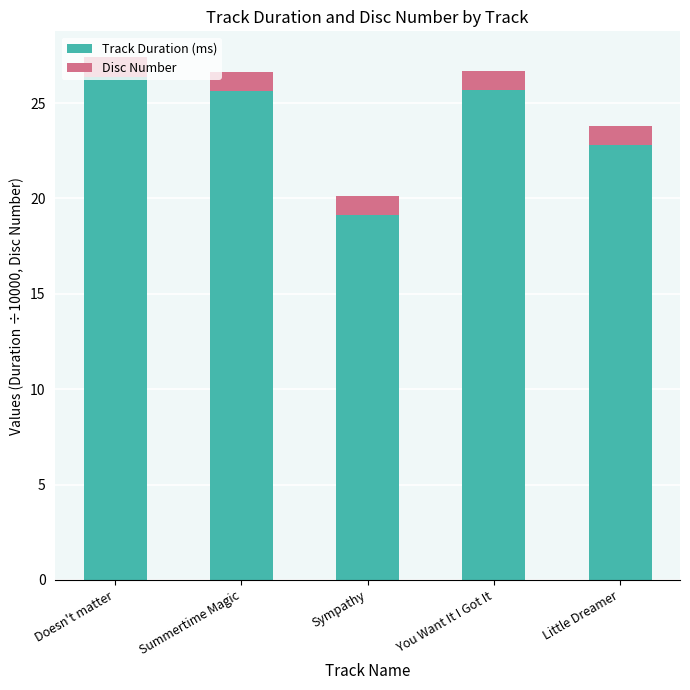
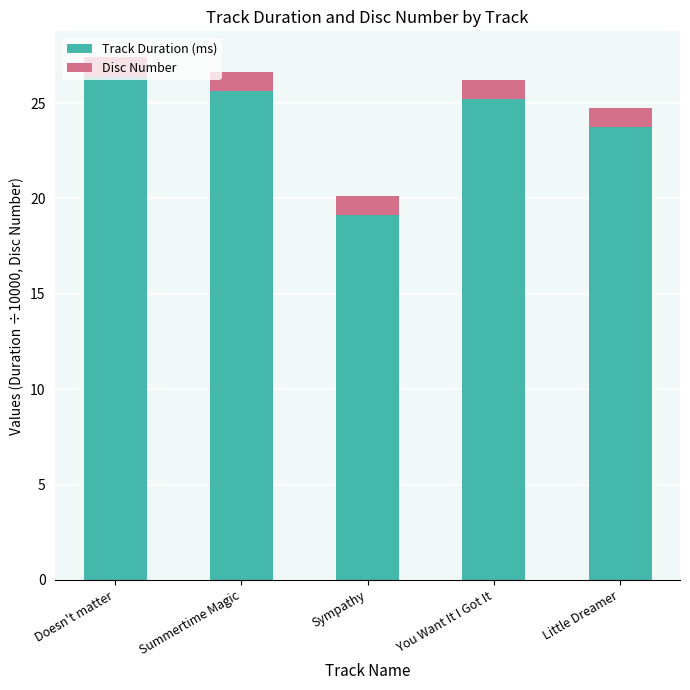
  {
    "Track Duration (ms)": {
      "Summertime Magic": 25.6,
      "Sympathy": 19.1,
-     "You Want It I Got It": 25.7,
-     "Little Dreamer": 22.8
+     "You Want It I Got It": 25.2,
+     "Little Dreamer": 23.7
    },
    "Disc Number": {
      "Summertime Magic": 1.0,
      "Sympathy": 1.0,
      "You Want It I Got It": 1.0,
      "Little Dreamer": 1.0
    }
  }
